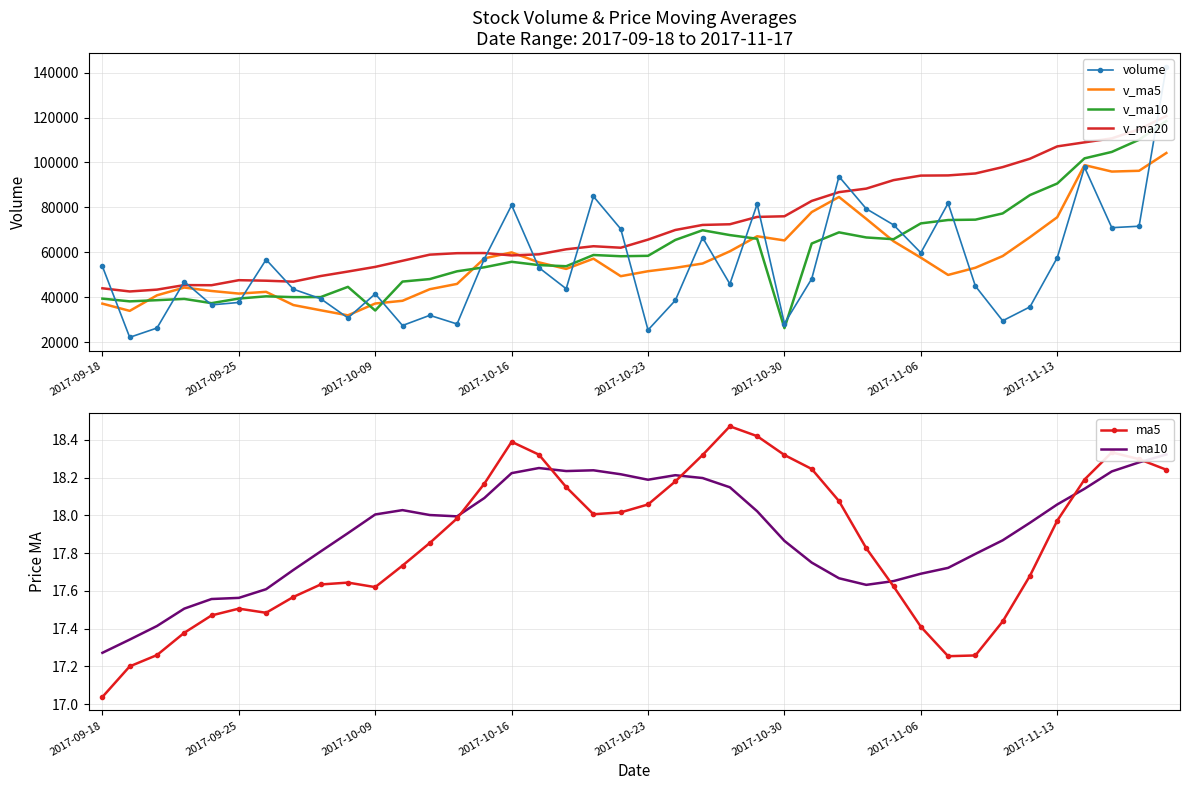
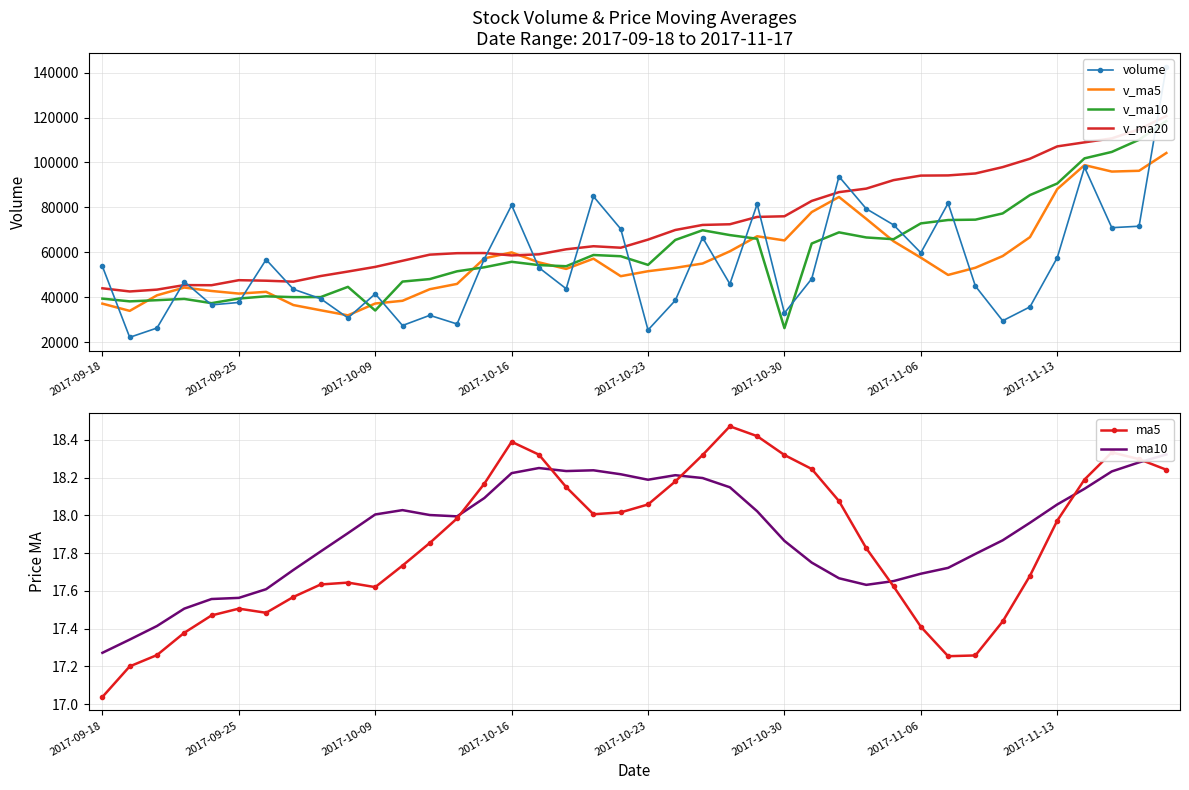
  {
    "Stock Volume & Price Moving Averages Date Range: 2017-09-18 to 2017-11-17": {
      "volume": {
        "2017-09-18": 54000,
        "2017-09-25": 38000,
        "2017-10-09": 41000,
        "2017-10-16": 81000,
        "2017-10-23": 25000,
-       "2017-10-30": 28000,
+       "2017-10-30": 33000,
        "2017-11-06": 60000,
        "2017-11-13": 58000
      },
      "v_ma5": {
        "2017-09-18": 37000,
        "2017-09-25": 42000,
        "2017-10-09": 37000,
        "2017-10-16": 60000,
        "2017-10-23": 52000,
        "2017-10-30": 65000,
        "2017-11-06": 58000,
-       "2017-11-13": 76000
+       "2017-11-13": 88000
      },
      "v_ma10": {
        "2017-09-18": 39000,
        "2017-09-25": 39000,
        "2017-10-09": 34000,
        "2017-10-16": 56000,
-       "2017-10-23": 58000,
+       "2017-10-23": 54000,
        "2017-10-30": 26000,
        "2017-11-06": 73000,
        "2017-11-13": 91000
      },
      "v_ma20": {
        "2017-09-18": 44000,
        "2017-09-25": 48000,
        "2017-10-09": 53000,
        "2017-10-16": 59000,
        "2017-10-23": 66000,
        "2017-10-30": 76000,
        "2017-11-06": 94000,
        "2017-11-13": 107000
      }
    }
  }
